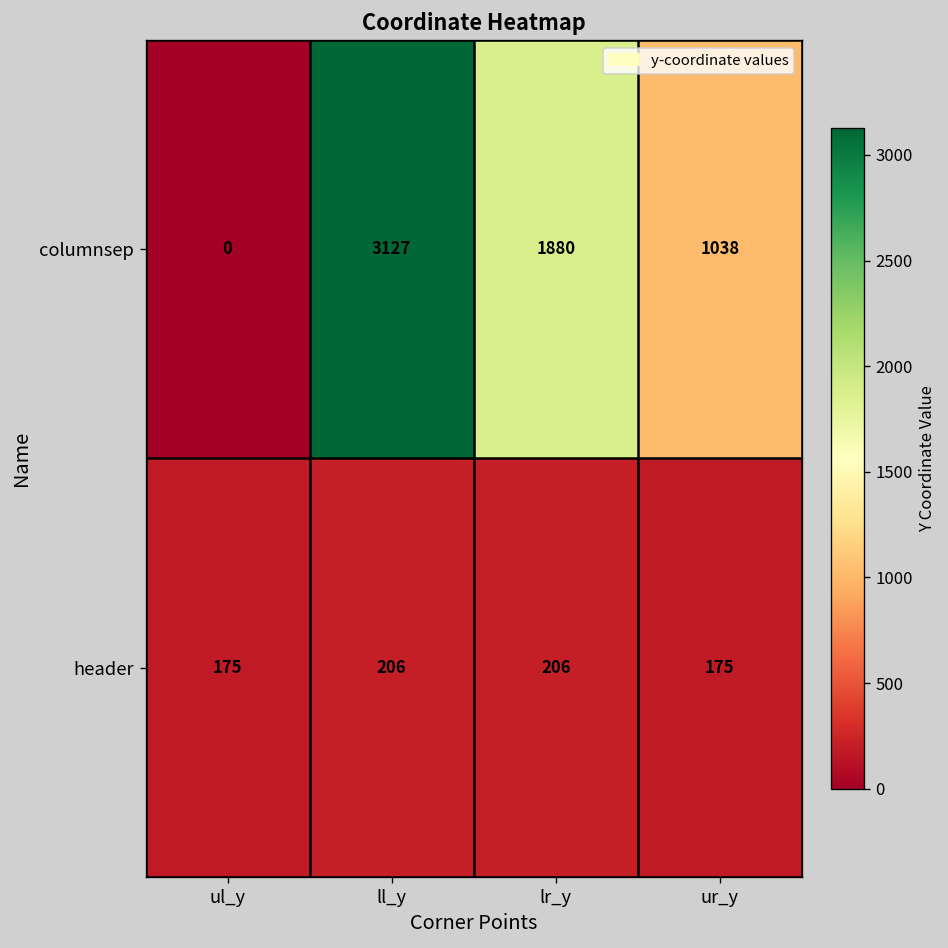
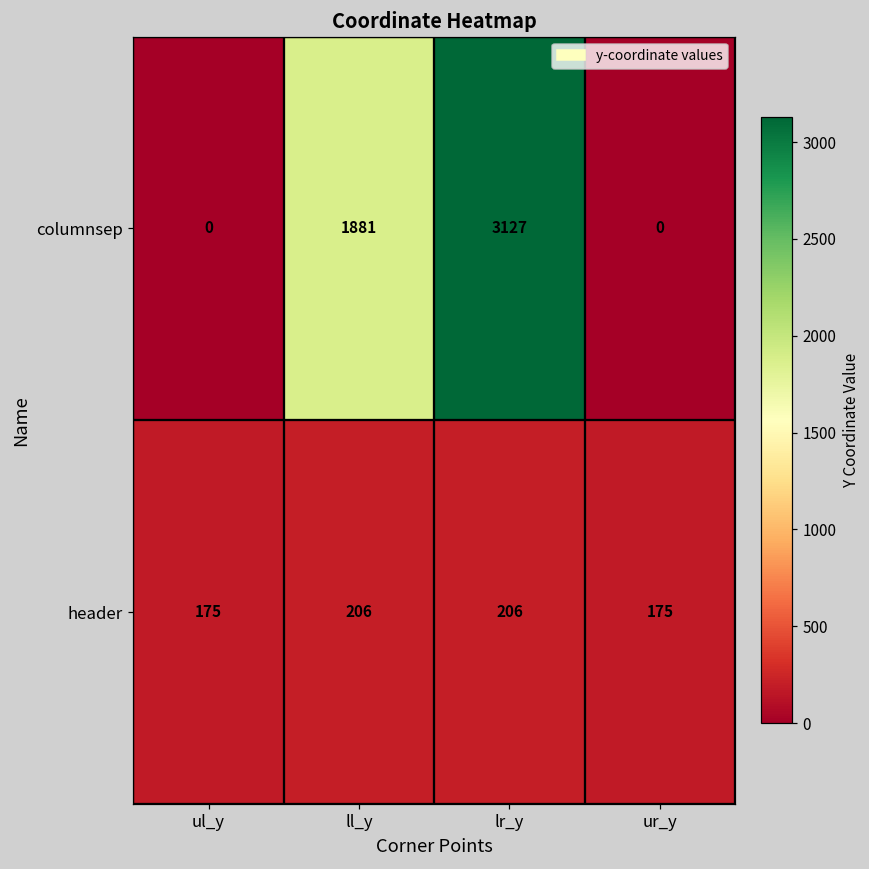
  {
    "columnsep": {
      "ul_y": 0,
-     "ll_y": 3127,
-     "lr_y": 1880,
-     "ur_y": 1038
+     "ll_y": 1881,
+     "lr_y": 3127,
+     "ur_y": 0
    },
    "header": {
      "ul_y": 175,
      "ll_y": 206,
      "lr_y": 206,
      "ur_y": 175
    }
  }
